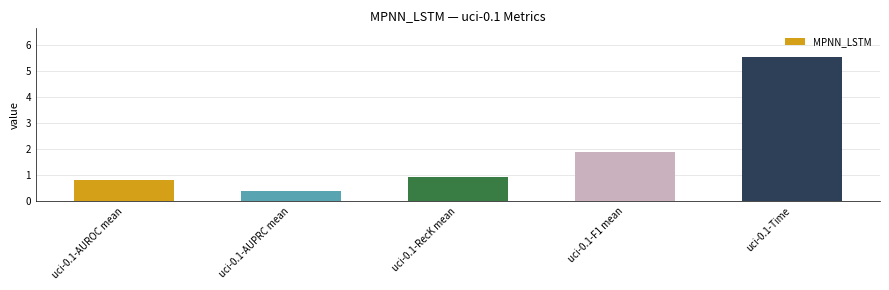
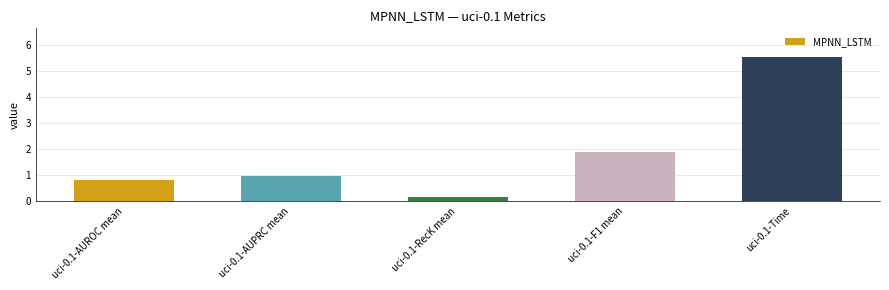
  {
    "uci-0.1-AUROC mean": 0.8,
-   "uci-0.1-AUPRC mean": 0.4,
-   "uci-0.1-RecK mean": 0.9,
+   "uci-0.1-AUPRC mean": 1.0,
+   "uci-0.1-RecK mean": 0.2,
    "uci-0.1-F1 mean": 1.9,
    "uci-0.1-Time": 5.5
  }
